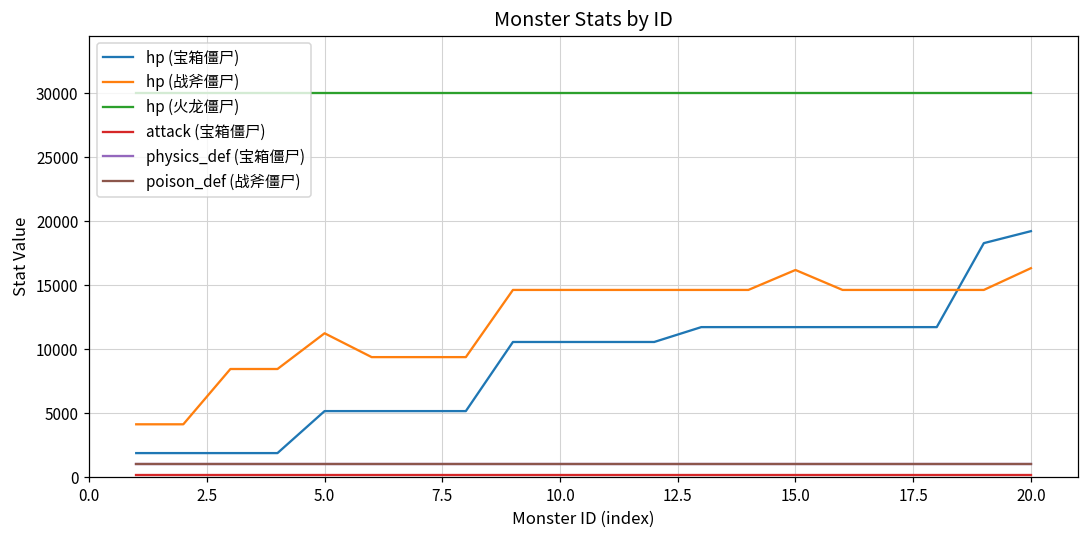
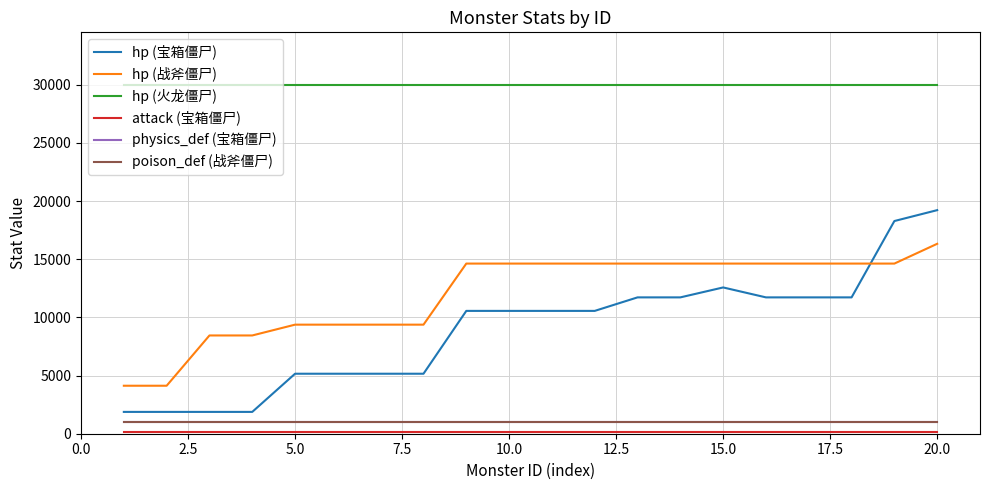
  {
    "hp (宝箱僵尸)": {
      "5.0": 5200,
      "10.0": 10600,
-     "15.0": 11700,
+     "15.0": 12600,
      "20.0": 19200
    },
    "hp (战斧僵尸)": {
-     "5.0": 11200,
+     "5.0": 9400,
      "10.0": 14600,
-     "15.0": 16200,
+     "15.0": 14600,
      "20.0": 16300
    },
    "hp (火龙僵尸)": {
      "5.0": 30000,
      "10.0": 30000,
      "15.0": 30000,
      "20.0": 30000
    },
    "attack (宝箱僵尸)": {
      "5.0": 100,
      "10.0": 100,
      "15.0": 100,
      "20.0": 100
    },
    "poison_def (战斧僵尸)": {
      "5.0": 1000,
      "10.0": 1000,
      "15.0": 1000,
      "20.0": 1000
    }
  }
